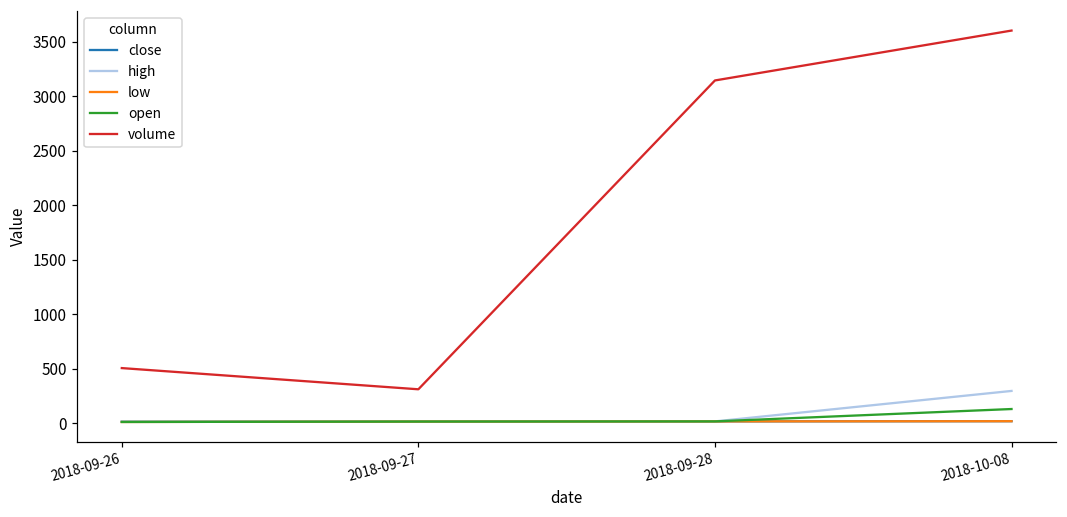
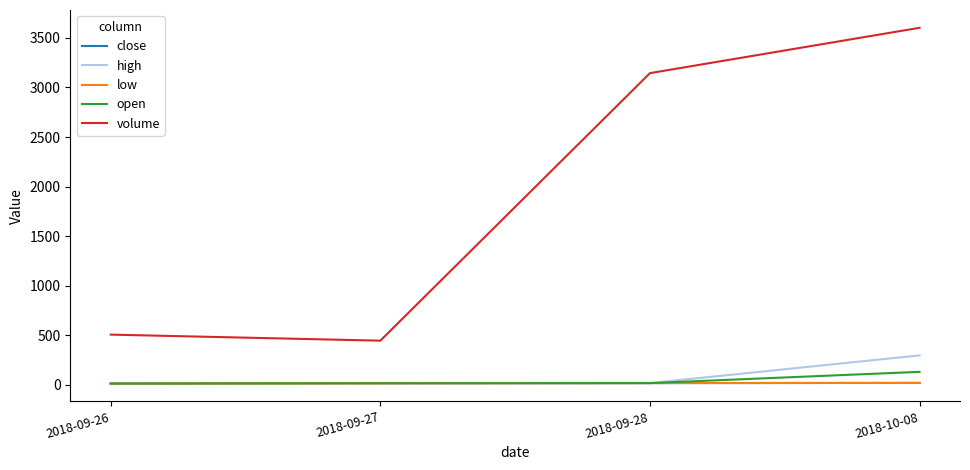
  {
    "high": {
      "2018-10-08": 300
    },
    "open": {
      "2018-10-08": 100
    },
    "volume": {
      "2018-09-26": 500,
-     "2018-09-27": 300,
+     "2018-09-27": 400,
      "2018-09-28": 3100,
      "2018-10-08": 3600
    }
  }
